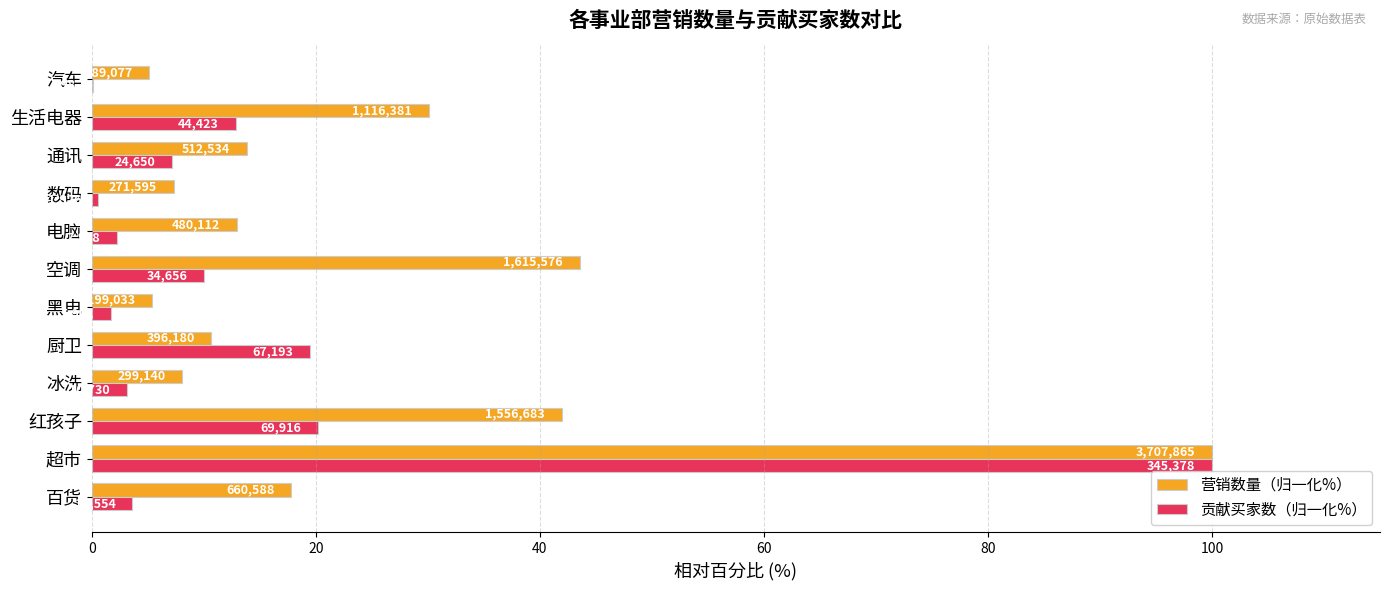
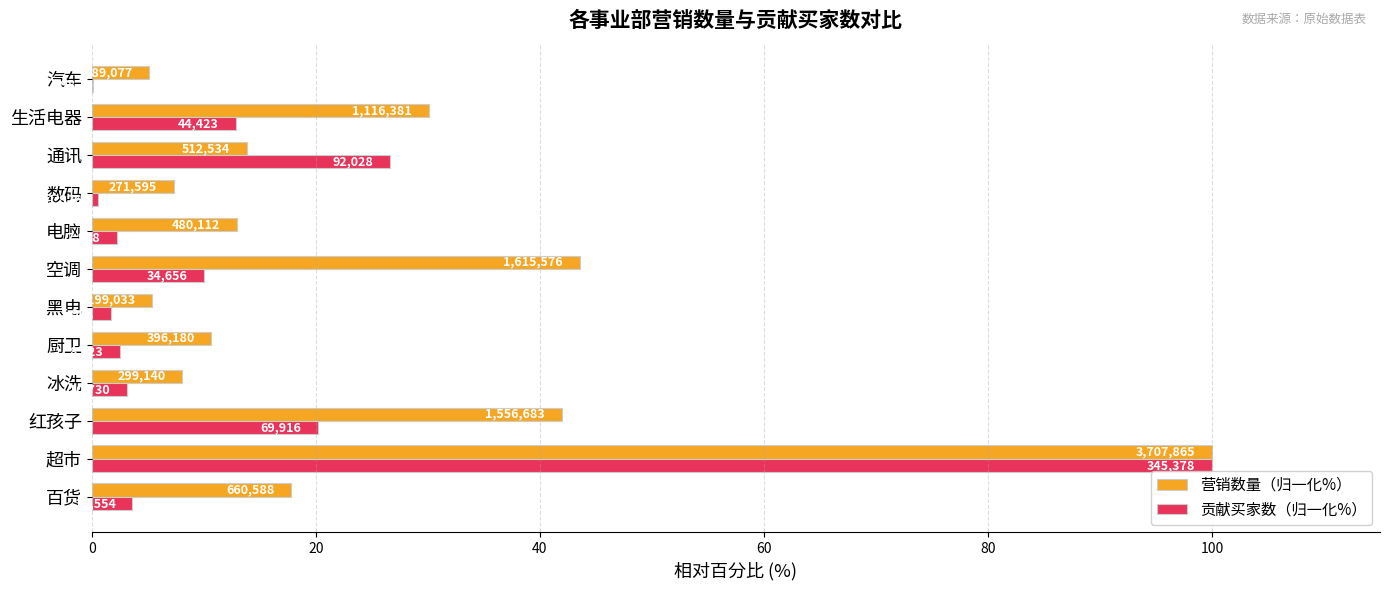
  {
    "贡献买家数（归一化%）": {
-     "通讯": "24,650",
-     "厨卫": "19.5"
+     "通讯": "92,028",
+     "厨卫": "2.6"
    }
  }
